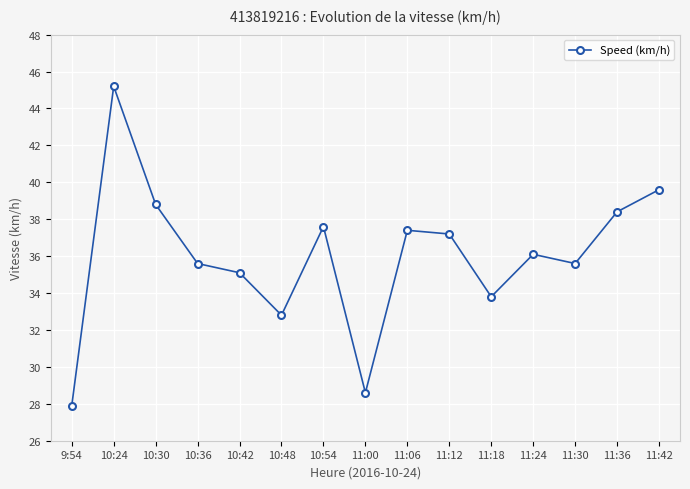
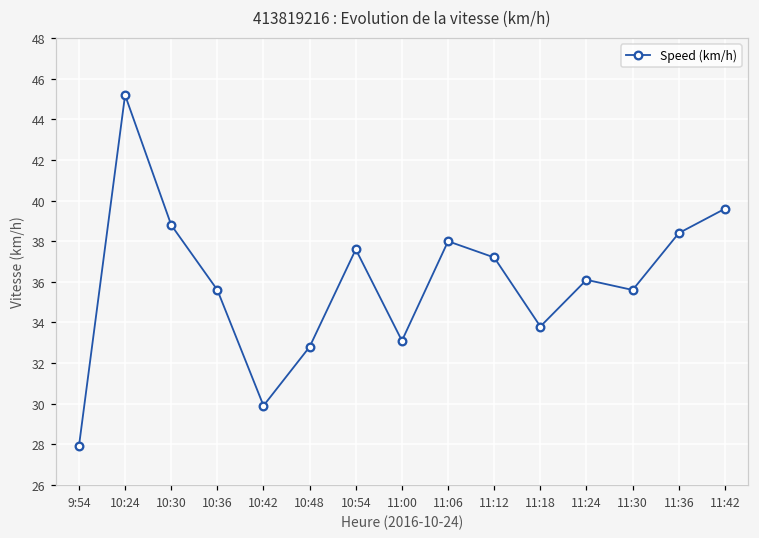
  {
    "9:54": 27.9,
    "10:24": 45.2,
    "10:30": 38.8,
    "10:36": 35.6,
-   "10:42": 35.1,
+   "10:42": 29.9,
    "10:48": 32.8,
    "10:54": 37.6,
-   "11:00": 28.6,
-   "11:06": 37.4,
+   "11:00": 33.1,
+   "11:06": 38.0,
    "11:12": 37.2,
    "11:18": 33.8,
    "11:24": 36.1,
    "11:30": 35.6,
    "11:36": 38.4,
    "11:42": 39.6
  }
